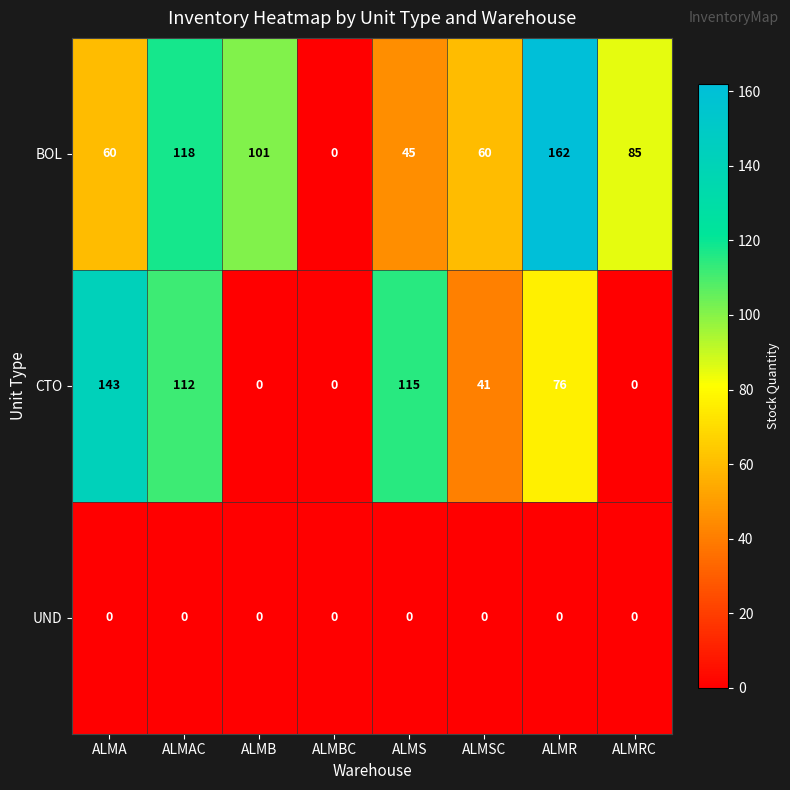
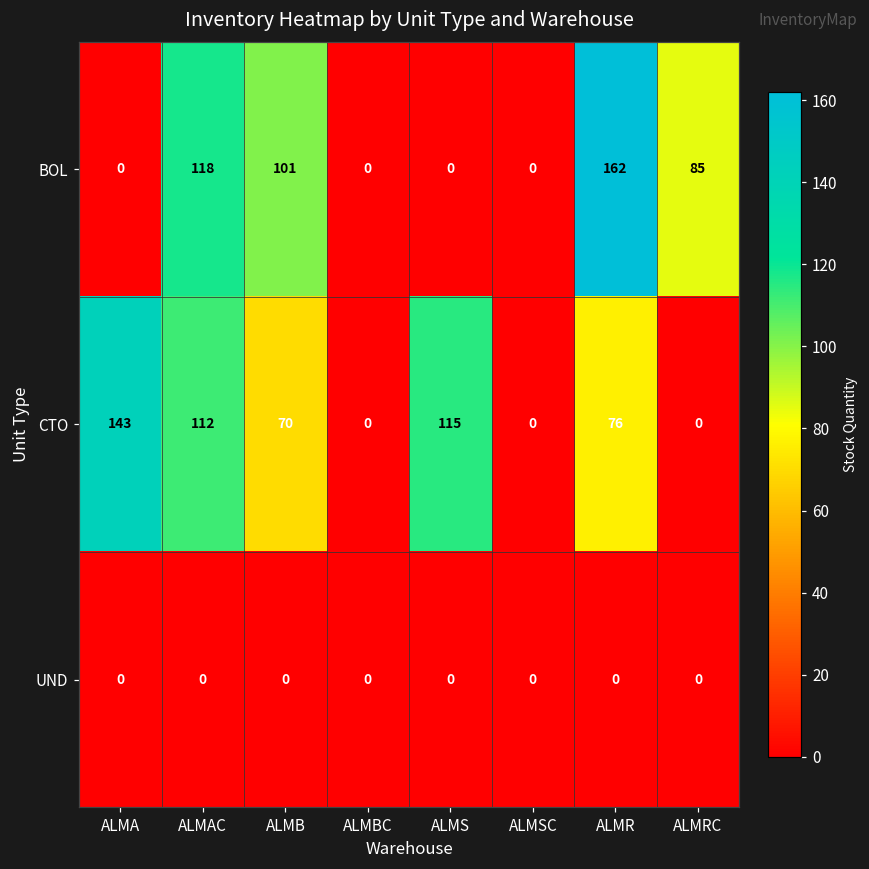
  {
    "BOL": {
-     "ALMA": 60,
+     "ALMA": 0,
      "ALMAC": 118,
      "ALMB": 101,
      "ALMBC": 0,
-     "ALMS": 45,
-     "ALMSC": 60,
+     "ALMS": 0,
+     "ALMSC": 0,
      "ALMR": 162,
      "ALMRC": 85
    },
    "CTO": {
      "ALMA": 143,
      "ALMAC": 112,
-     "ALMB": 0,
+     "ALMB": 70,
      "ALMBC": 0,
      "ALMS": 115,
-     "ALMSC": 41,
+     "ALMSC": 0,
      "ALMR": 76,
      "ALMRC": 0
    },
    "UND": {
      "ALMA": 0,
      "ALMAC": 0,
      "ALMB": 0,
      "ALMBC": 0,
      "ALMS": 0,
      "ALMSC": 0,
      "ALMR": 0,
      "ALMRC": 0
    }
  }
